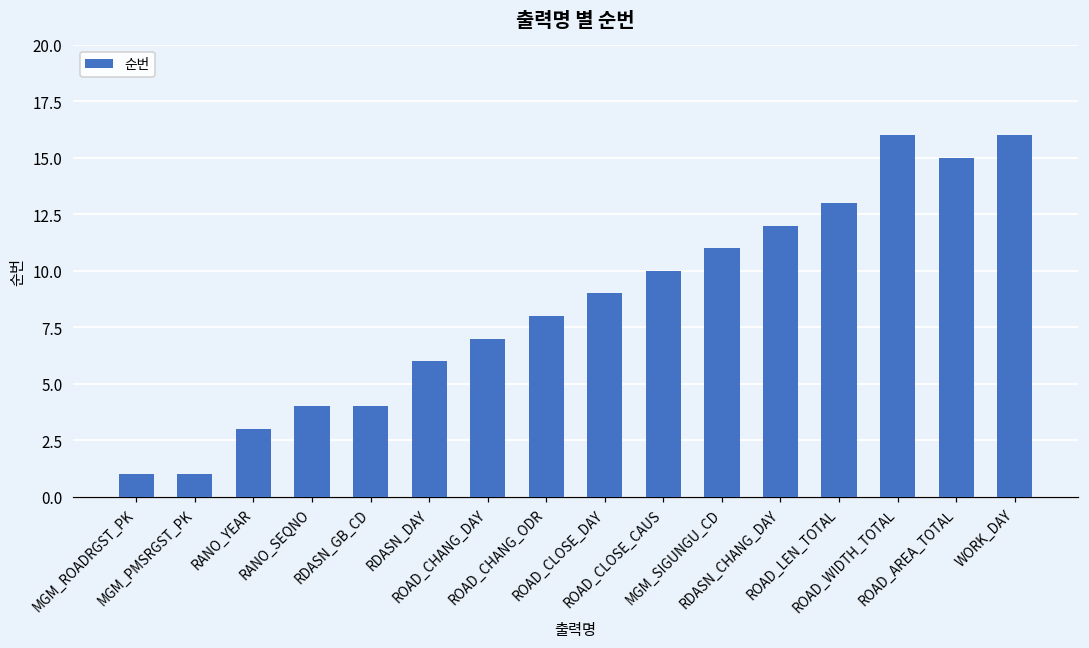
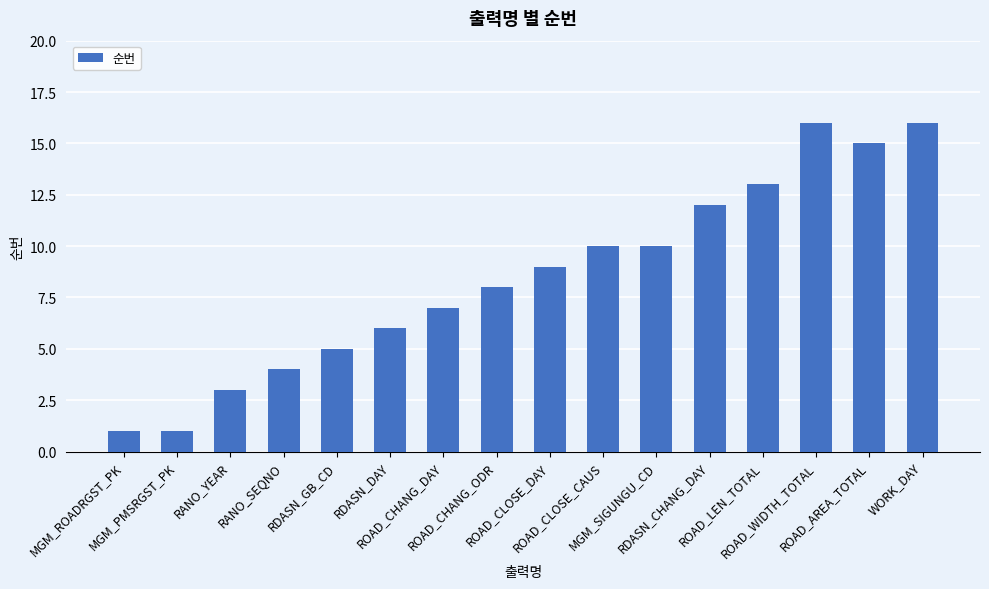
  {
    "MGM_ROADRGST_PK": 1,
    "MGM_PMSRGST_PK": 1,
    "RANO_YEAR": 3,
    "RANO_SEQNO": 4,
-   "RDASN_GB_CD": 4,
+   "RDASN_GB_CD": 5,
    "RDASN_DAY": 6,
    "ROAD_CHANG_DAY": 7,
    "ROAD_CHANG_ODR": 8,
    "ROAD_CLOSE_DAY": 9,
    "ROAD_CLOSE_CAUS": 10,
-   "MGM_SIGUNGU_CD": 11,
+   "MGM_SIGUNGU_CD": 10,
    "RDASN_CHANG_DAY": 12,
    "ROAD_LEN_TOTAL": 13,
    "ROAD_WIDTH_TOTAL": 16,
    "ROAD_AREA_TOTAL": 15,
    "WORK_DAY": 16
  }
